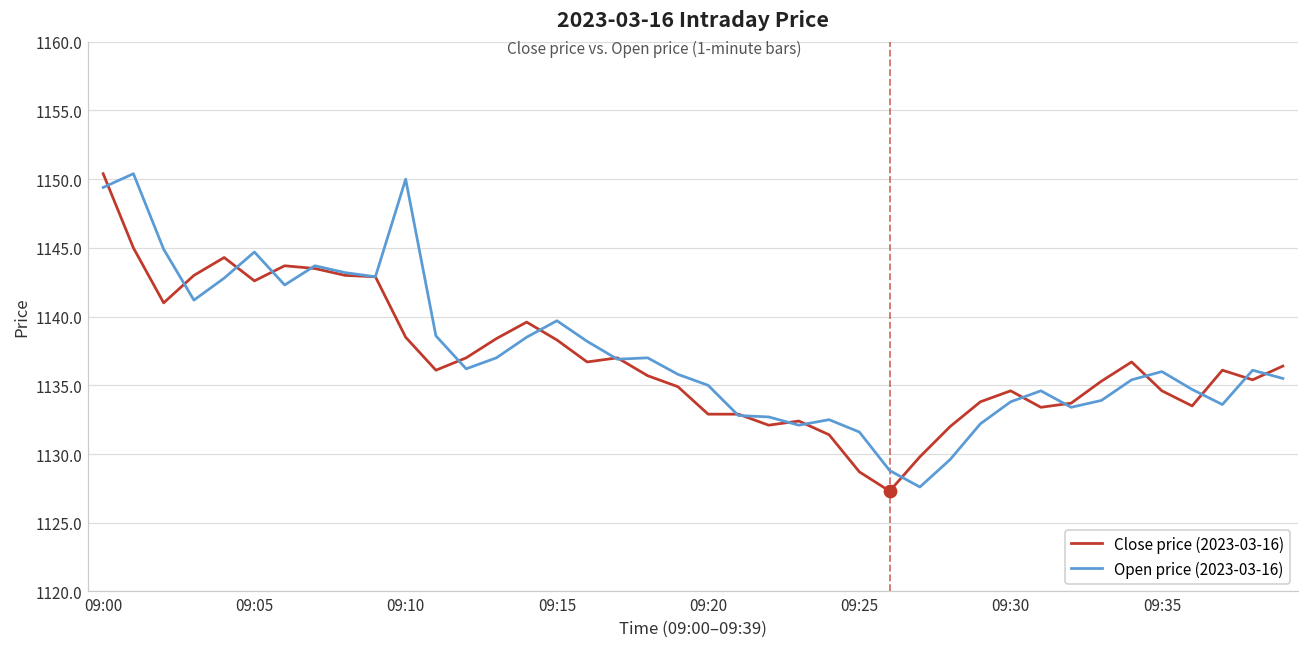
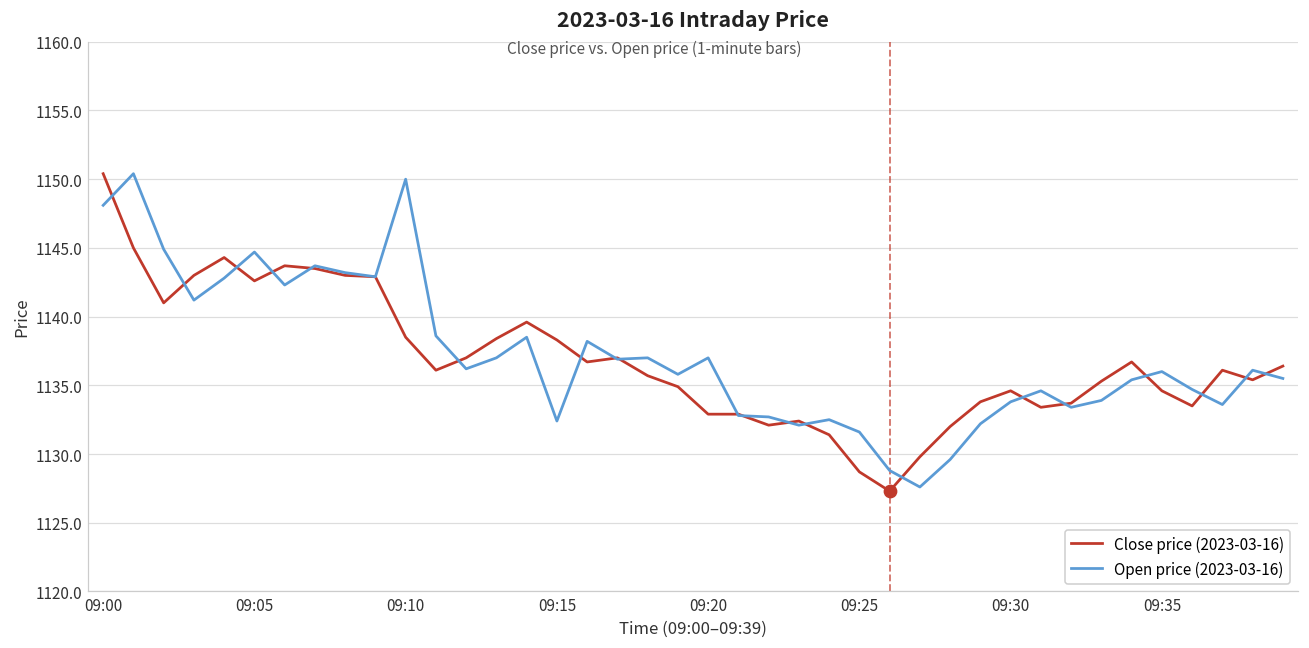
  {
    "Open price (2023-03-16)": {
-     "09:00": 1149.4,
+     "09:00": 1148.1,
      "09:05": 1144.7,
      "09:10": 1150.0,
-     "09:15": 1139.7,
-     "09:20": 1135,
+     "09:15": 1132.4,
+     "09:20": 1137,
      "09:25": 1131.6,
      "09:30": 1133.8,
      "09:35": 1136.0
    }
  }
